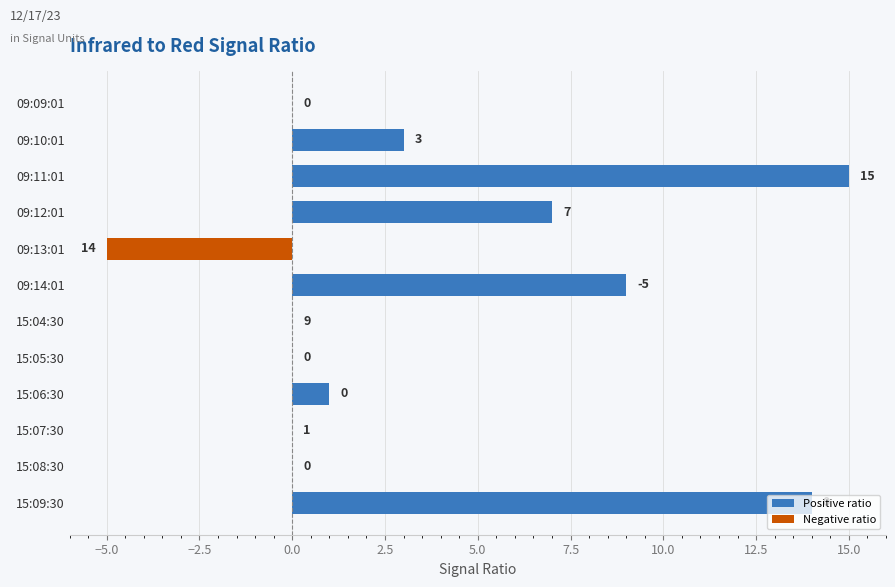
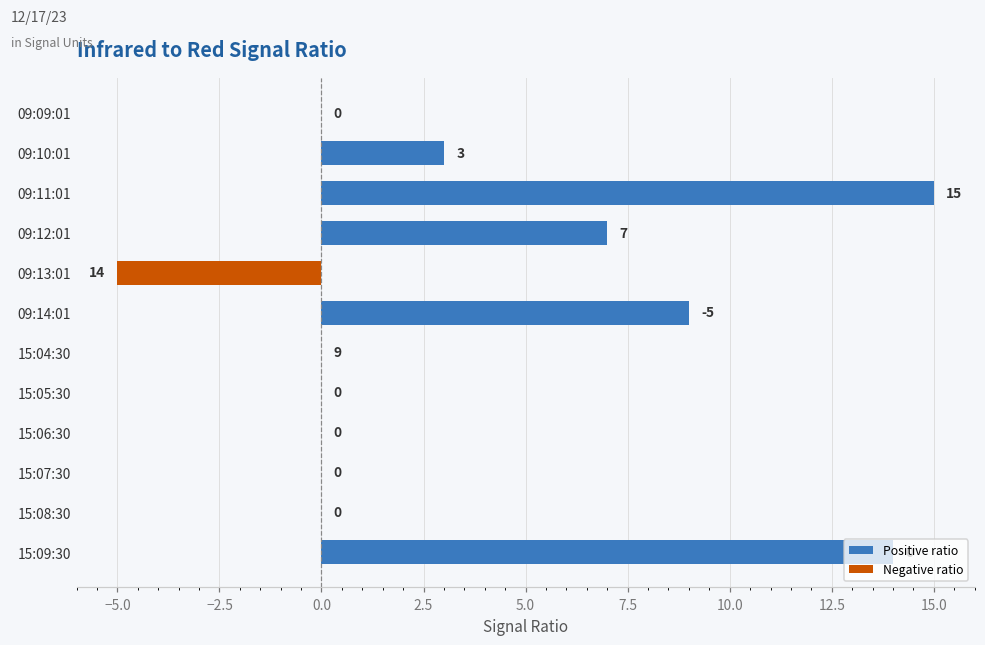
  {
    "Positive ratio": {
      "09:09:01": 0,
      "09:10:01": 3,
      "09:11:01": 15,
      "09:12:01": 7,
      "15:05:30": 0,
-     "15:06:30": 1,
+     "15:06:30": 0,
      "15:07:30": 0,
      "15:08:30": 0
    }
  }
